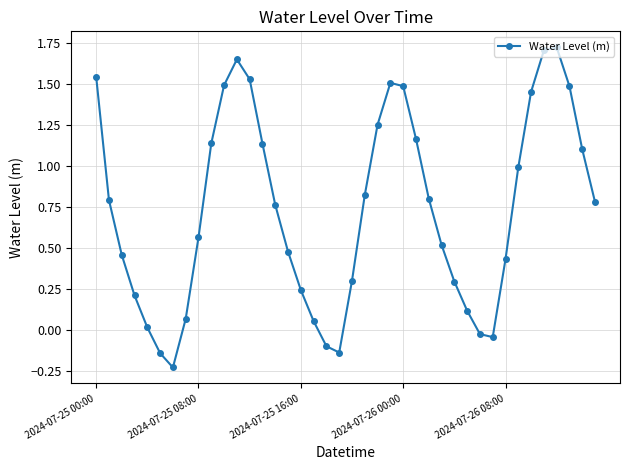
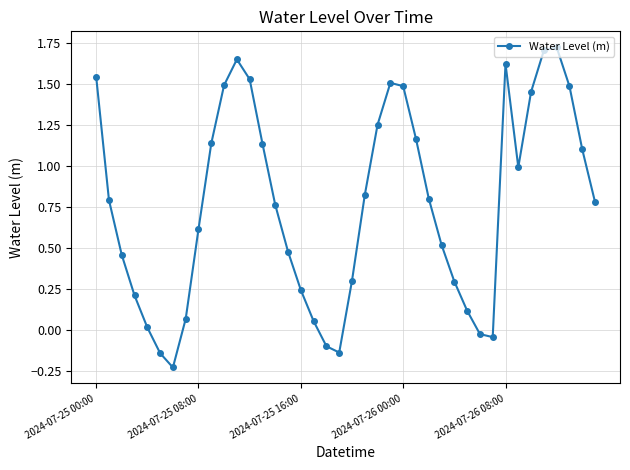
  {
    "2024-07-25 00:00": 1.55,
-   "2024-07-25 08:00": 0.56,
+   "2024-07-25 08:00": 0.61,
    "2024-07-25 16:00": 0.24,
    "2024-07-26 00:00": 1.49,
-   "2024-07-26 08:00": 0.43
+   "2024-07-26 08:00": 1.62
  }
